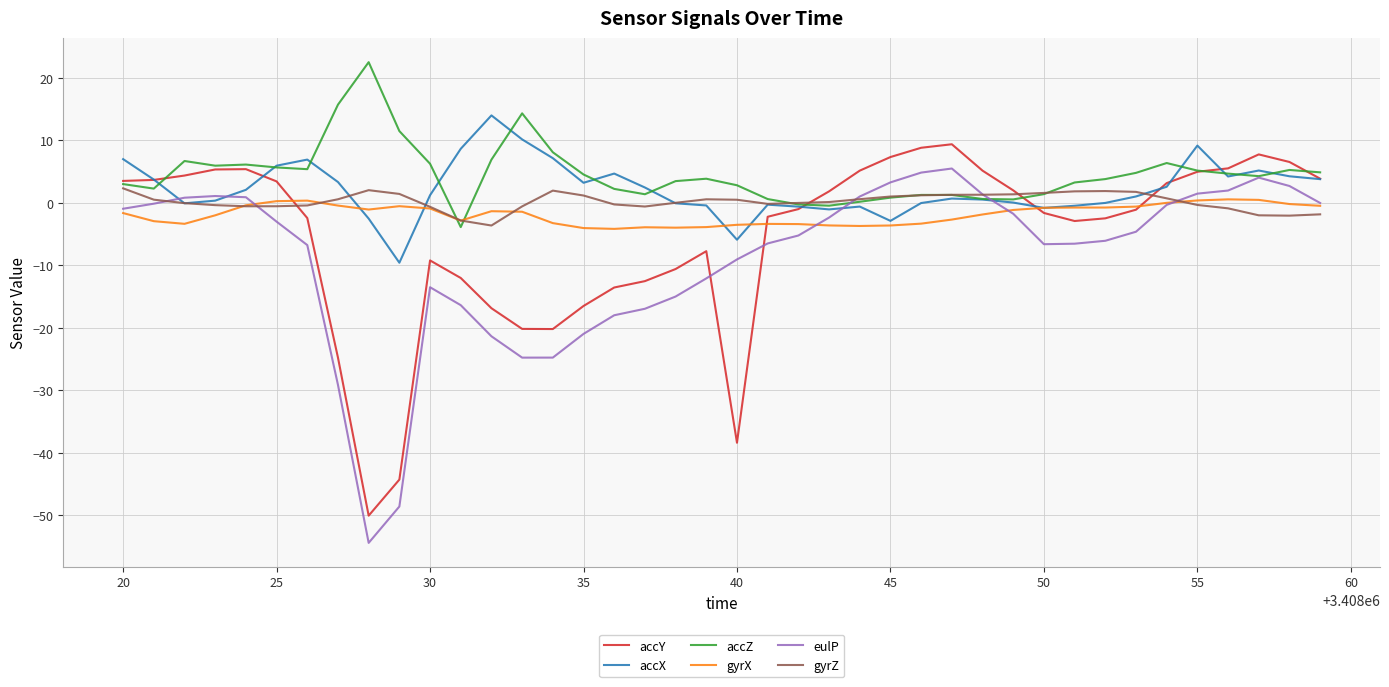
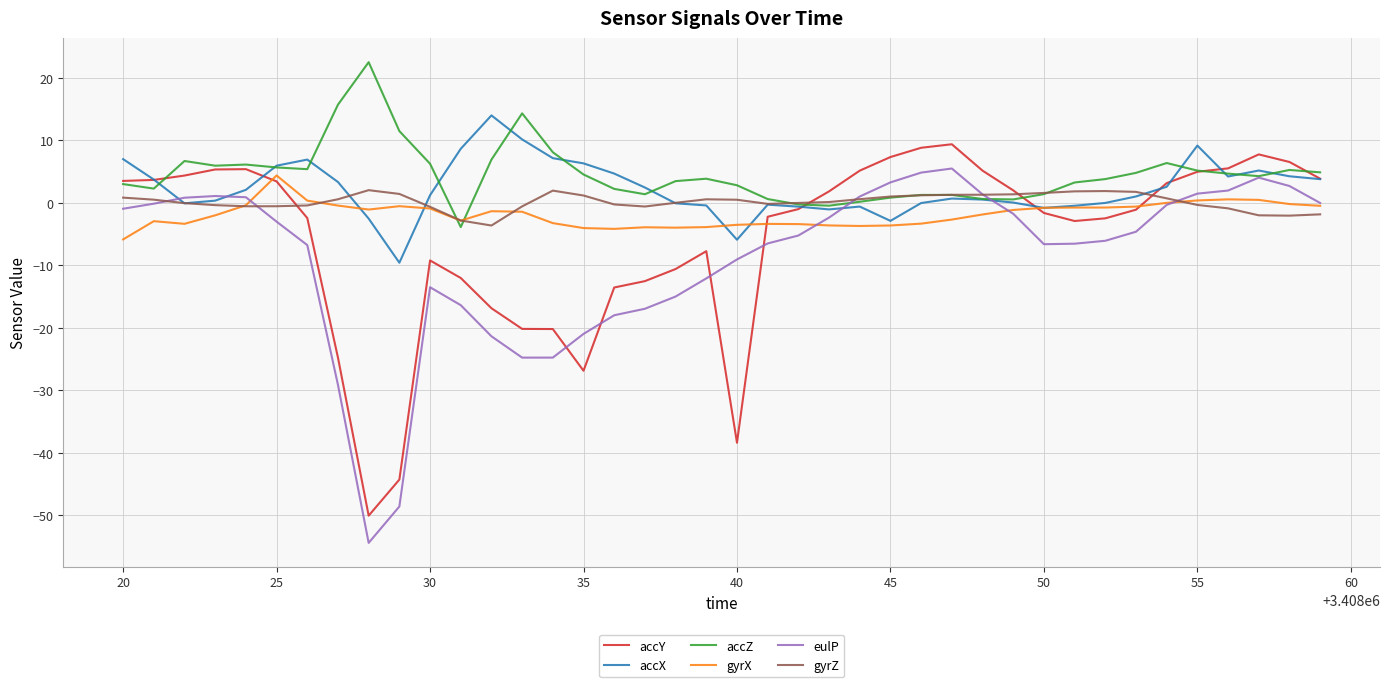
  {
    "accY": {
      "20": 4,
      "25": 3,
      "30": -9,
-     "35": -17,
+     "35": -27,
      "40": -38,
      "45": 7,
      "50": -2
    },
    "accX": {
      "20": 7,
      "30": 1,
-     "35": 3,
+     "35": 6,
      "40": -6,
      "45": -3,
      "55": 9
    },
    "accZ": {
      "20": 3,
      "30": 6,
      "35": 5,
      "40": 3
    },
    "gyrX": {
-     "20": -2,
-     "25": 0,
+     "20": -6,
+     "25": 4,
      "35": -4,
      "40": -4,
      "45": -4,
      "55": 0
    },
    "eulP": {
      "20": -1,
      "25": -3,
      "30": -14,
      "35": -21,
      "40": -9,
      "45": 3,
      "50": -7,
      "55": 1
    },
    "gyrZ": {
-     "20": 2,
+     "20": 1,
      "25": -1,
      "35": 1,
      "40": 1,
      "55": 0
    }
  }
